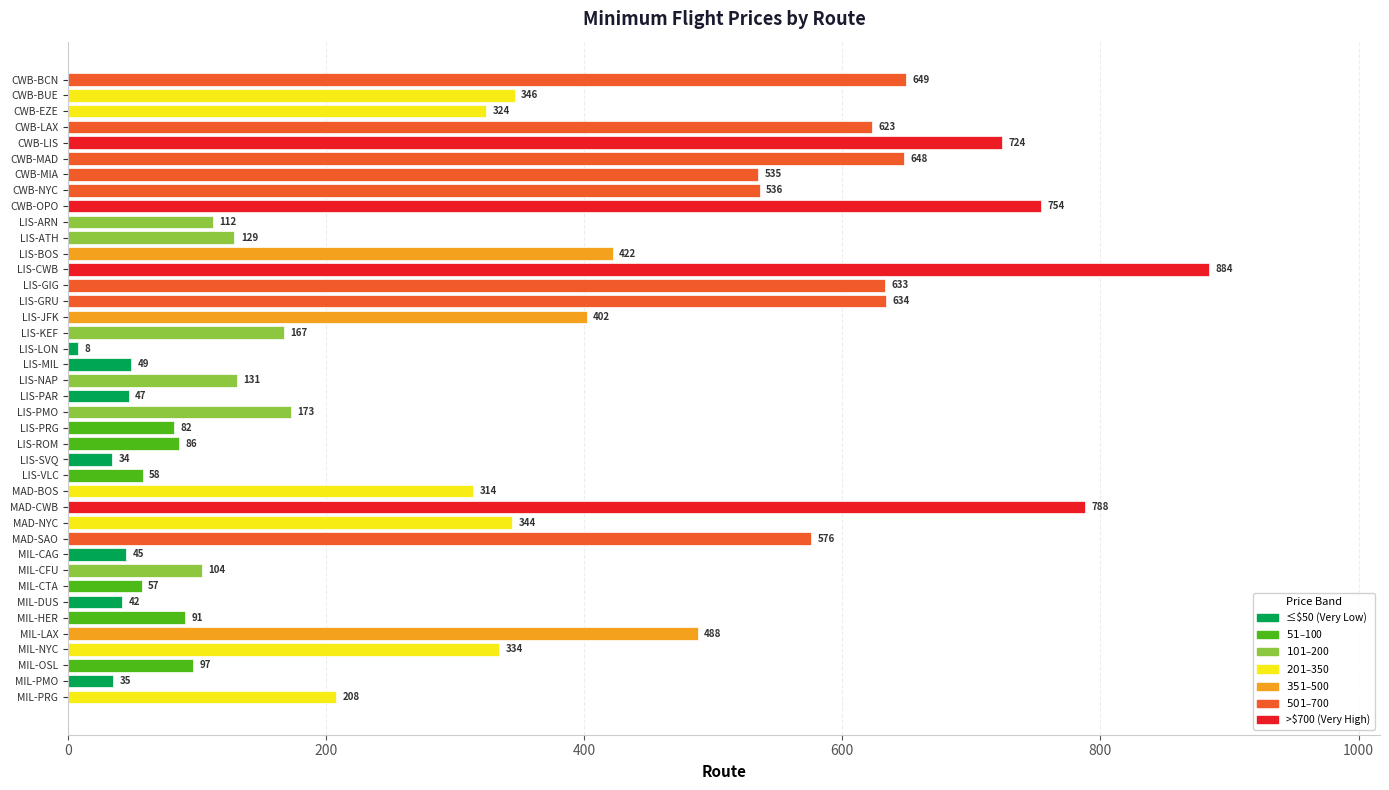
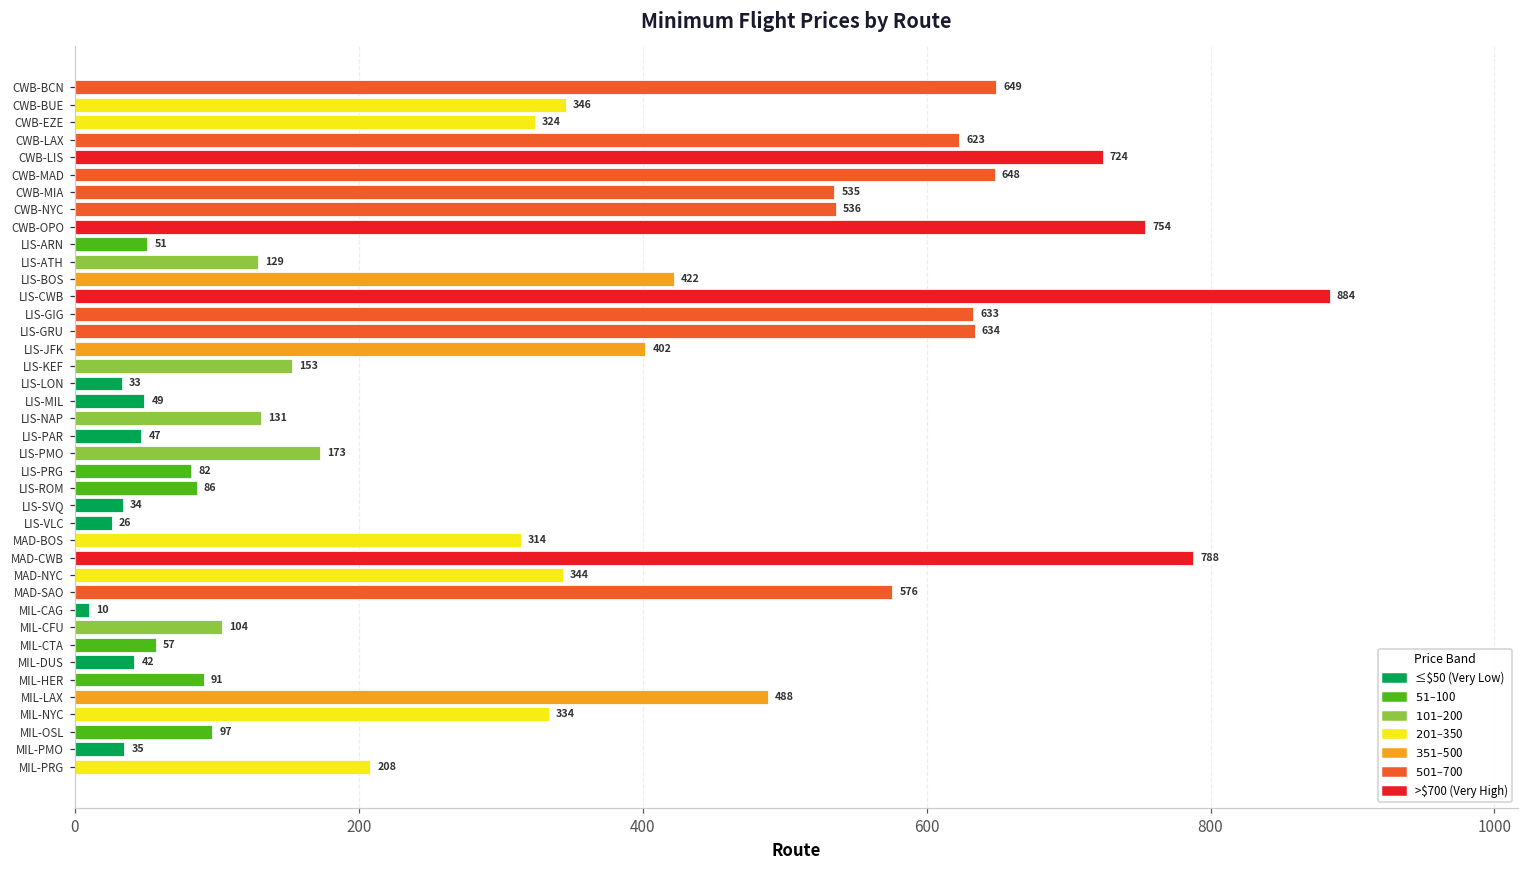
  {
    "CWB-BCN": 649,
    "CWB-BUE": 346,
    "CWB-EZE": 324,
    "CWB-LAX": 623,
    "CWB-LIS": 724,
    "CWB-MAD": 648,
    "CWB-MIA": 535,
    "CWB-NYC": 536,
    "CWB-OPO": 754,
-   "LIS-ARN": 112,
+   "LIS-ARN": 51,
    "LIS-ATH": 129,
    "LIS-BOS": 422,
    "LIS-CWB": 884,
    "LIS-GIG": 633,
    "LIS-GRU": 634,
    "LIS-JFK": 402,
-   "LIS-KEF": 167,
-   "LIS-LON": 8,
+   "LIS-KEF": 153,
+   "LIS-LON": 33,
    "LIS-MIL": 49,
    "LIS-NAP": 131,
    "LIS-PAR": 47,
    "LIS-PMO": 173,
    "LIS-PRG": 82,
    "LIS-ROM": 86,
    "LIS-SVQ": 34,
-   "LIS-VLC": 58,
+   "LIS-VLC": 26,
    "MAD-BOS": 314,
    "MAD-CWB": 788,
    "MAD-NYC": 344,
    "MAD-SAO": 576,
-   "MIL-CAG": 45,
+   "MIL-CAG": 10,
    "MIL-CFU": 104,
    "MIL-CTA": 57,
    "MIL-DUS": 42,
    "MIL-HER": 91,
    "MIL-LAX": 488,
    "MIL-NYC": 334,
    "MIL-OSL": 97,
    "MIL-PMO": 35,
    "MIL-PRG": 208
  }
